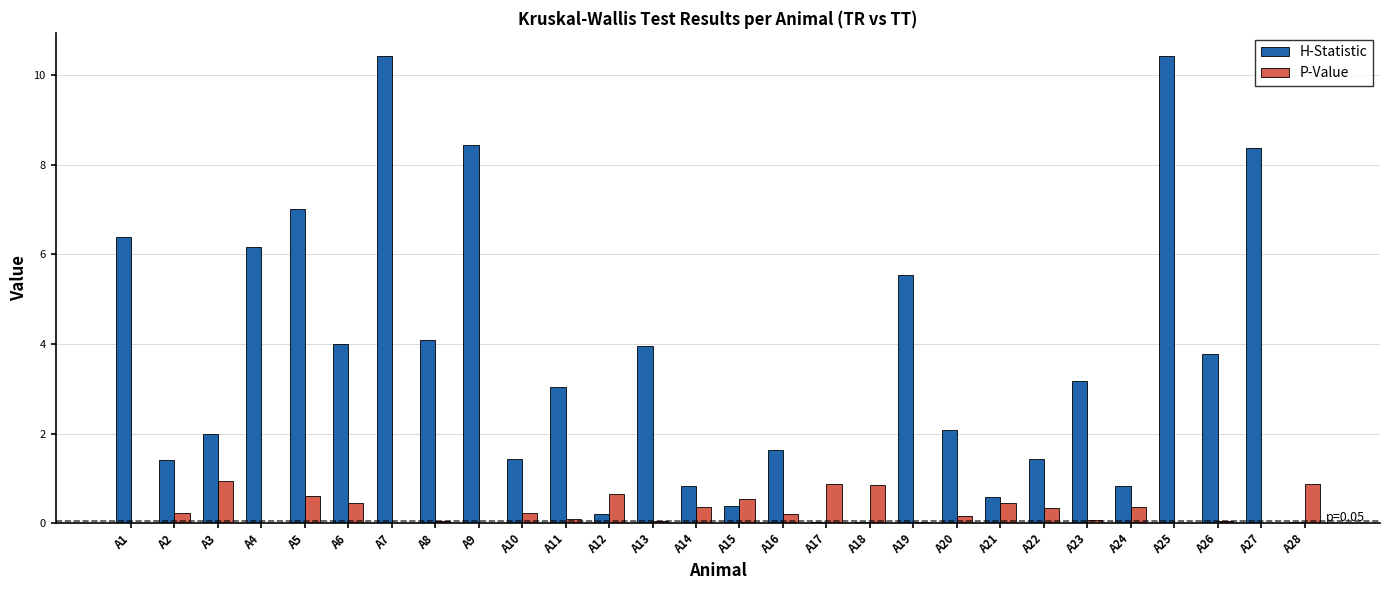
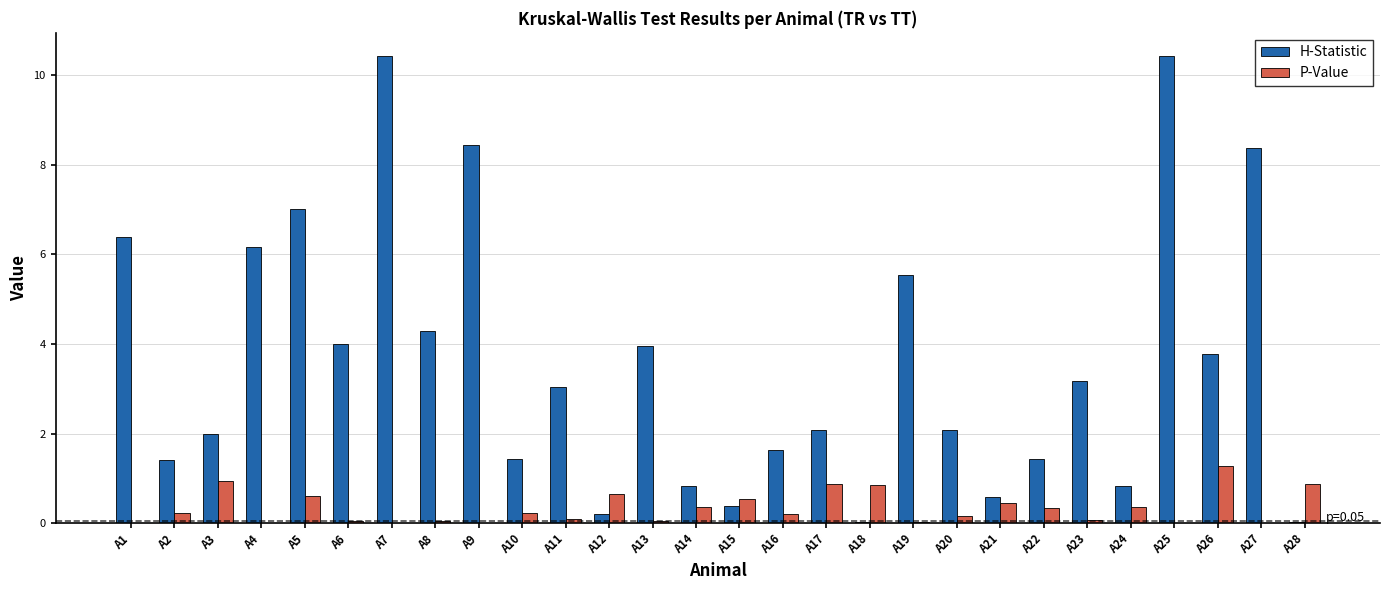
  {
    "H-Statistic": {
      "A1": 6.4,
      "A2": 1.4,
      "A3": 2.0,
      "A4": 6.2,
      "A5": 7.0,
      "A6": 4.0,
      "A7": 10.4,
-     "A8": 4.1,
+     "A8": 4.3,
      "A9": 8.4,
      "A10": 1.4,
      "A11": 3.0,
      "A12": 0.2,
      "A13": 3.9,
      "A14": 0.8,
      "A15": 0.4,
      "A16": 1.6,
-     "A17": 0.0,
+     "A17": 2.1,
      "A19": 5.5,
      "A20": 2.1,
      "A21": 0.6,
      "A22": 1.4,
      "A23": 3.2,
      "A24": 0.8,
      "A25": 10.4,
      "A26": 3.8,
      "A27": 8.4
    },
    "P-Value": {
      "A2": 0.2,
      "A3": 0.9,
      "A5": 0.6,
-     "A6": 0.4,
+     "A6": 0.0,
      "A10": 0.2,
      "A11": 0.1,
      "A12": 0.7,
      "A14": 0.4,
      "A15": 0.5,
      "A16": 0.2,
      "A17": 0.9,
      "A18": 0.9,
      "A20": 0.2,
      "A21": 0.4,
      "A22": 0.3,
      "A23": 0.1,
      "A24": 0.4,
-     "A26": 0.1,
+     "A26": 1.3,
      "A28": 0.9
    }
  }
